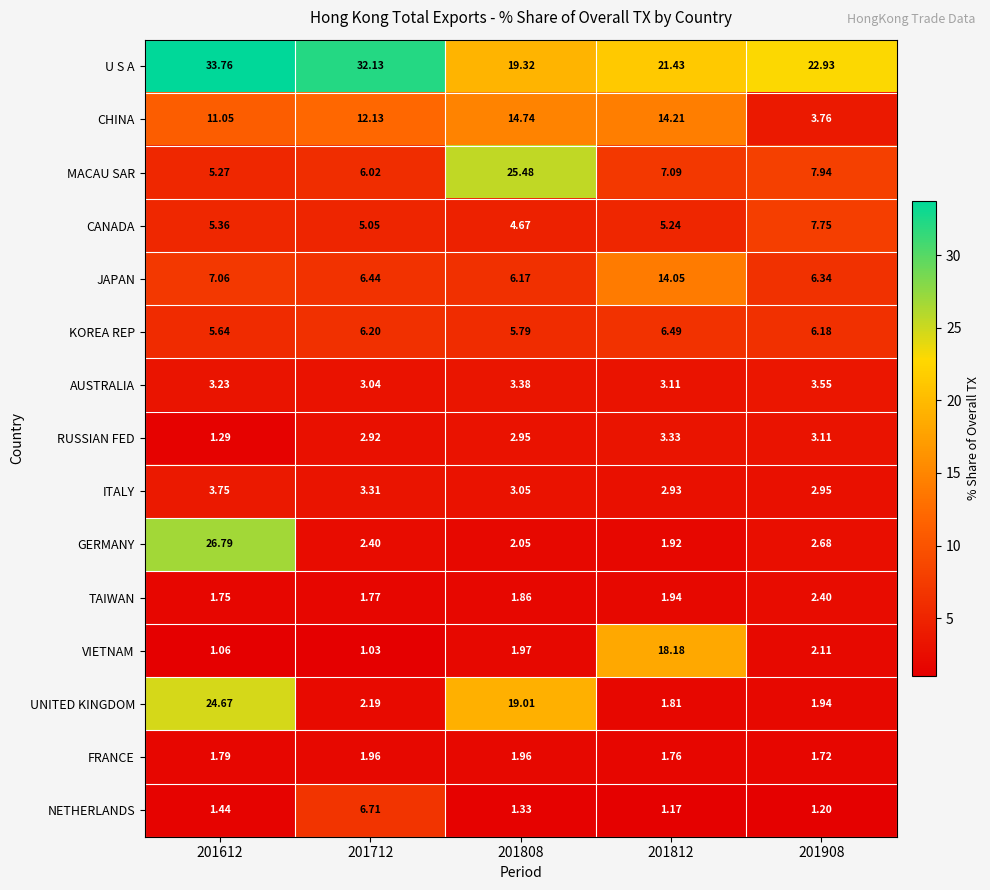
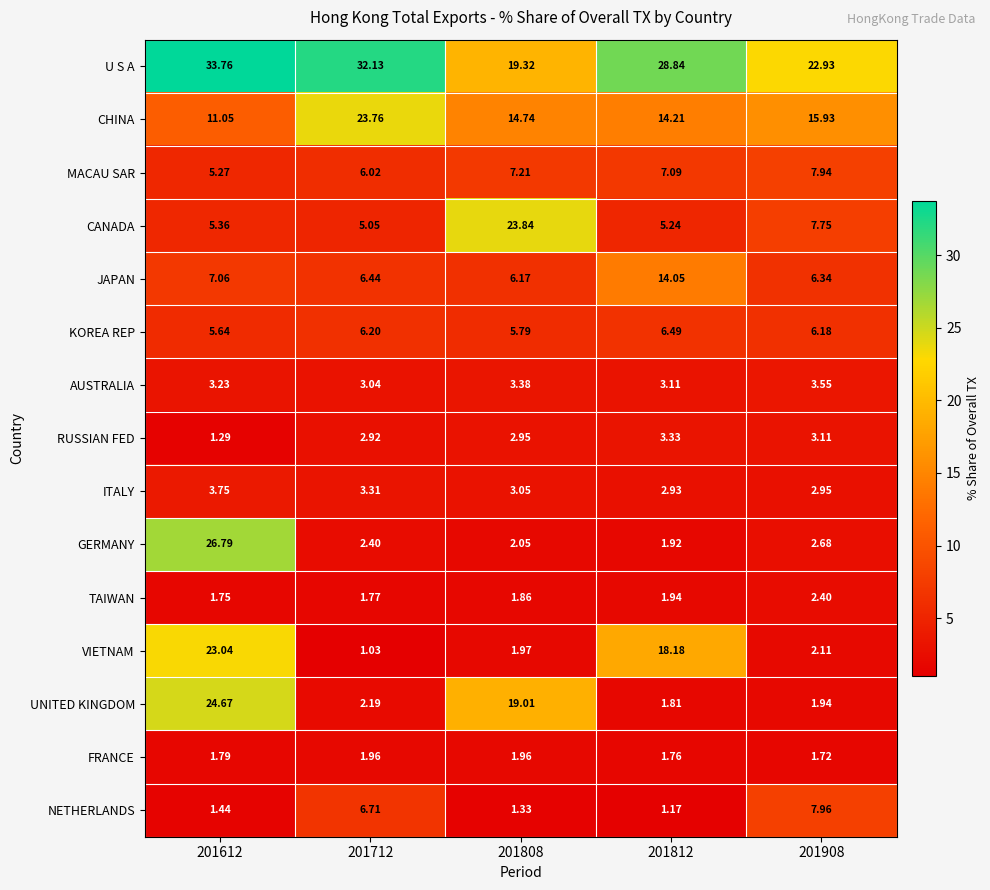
  {
    "U S A": {
      "201612": 33.76,
      "201712": 32.13,
      "201808": 19.32,
-     "201812": 21.43,
+     "201812": 28.84,
      "201908": 22.93
    },
    "CHINA": {
      "201612": 11.05,
-     "201712": 12.13,
+     "201712": 23.76,
      "201808": 14.74,
      "201812": 14.21,
-     "201908": 3.76
+     "201908": 15.93
    },
    "MACAU SAR": {
      "201612": 5.27,
      "201712": 6.02,
-     "201808": 25.48,
+     "201808": 7.21,
      "201812": 7.09,
      "201908": 7.94
    },
    "CANADA": {
      "201612": 5.36,
      "201712": 5.05,
-     "201808": 4.67,
+     "201808": 23.84,
      "201812": 5.24,
      "201908": 7.75
    },
    "JAPAN": {
      "201612": 7.06,
      "201712": 6.44,
      "201808": 6.17,
      "201812": 14.05,
      "201908": 6.34
    },
    "KOREA REP": {
      "201612": 5.64,
      "201712": 6.20,
      "201808": 5.79,
      "201812": 6.49,
      "201908": 6.18
    },
    "AUSTRALIA": {
      "201612": 3.23,
      "201712": 3.04,
      "201808": 3.38,
      "201812": 3.11,
      "201908": 3.55
    },
    "RUSSIAN FED": {
      "201612": 1.29,
      "201712": 2.92,
      "201808": 2.95,
      "201812": 3.33,
      "201908": 3.11
    },
    "ITALY": {
      "201612": 3.75,
      "201712": 3.31,
      "201808": 3.05,
      "201812": 2.93,
      "201908": 2.95
    },
    "GERMANY": {
      "201612": 26.79,
      "201712": 2.40,
      "201808": 2.05,
      "201812": 1.92,
      "201908": 2.68
    },
    "TAIWAN": {
      "201612": 1.75,
      "201712": 1.77,
      "201808": 1.86,
      "201812": 1.94,
      "201908": 2.40
    },
    "VIETNAM": {
-     "201612": 1.06,
+     "201612": 23.04,
      "201712": 1.03,
      "201808": 1.97,
      "201812": 18.18,
      "201908": 2.11
    },
    "UNITED KINGDOM": {
      "201612": 24.67,
      "201712": 2.19,
      "201808": 19.01,
      "201812": 1.81,
      "201908": 1.94
    },
    "FRANCE": {
      "201612": 1.79,
      "201712": 1.96,
      "201808": 1.96,
      "201812": 1.76,
      "201908": 1.72
    },
    "NETHERLANDS": {
      "201612": 1.44,
      "201712": 6.71,
      "201808": 1.33,
      "201812": 1.17,
-     "201908": 1.20
+     "201908": 7.96
    }
  }
